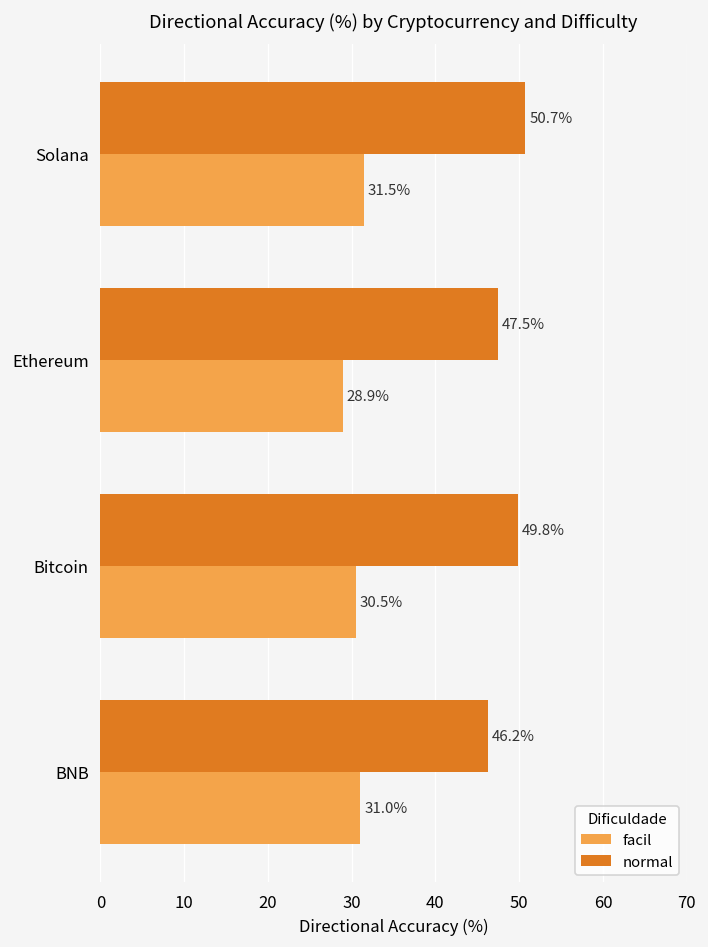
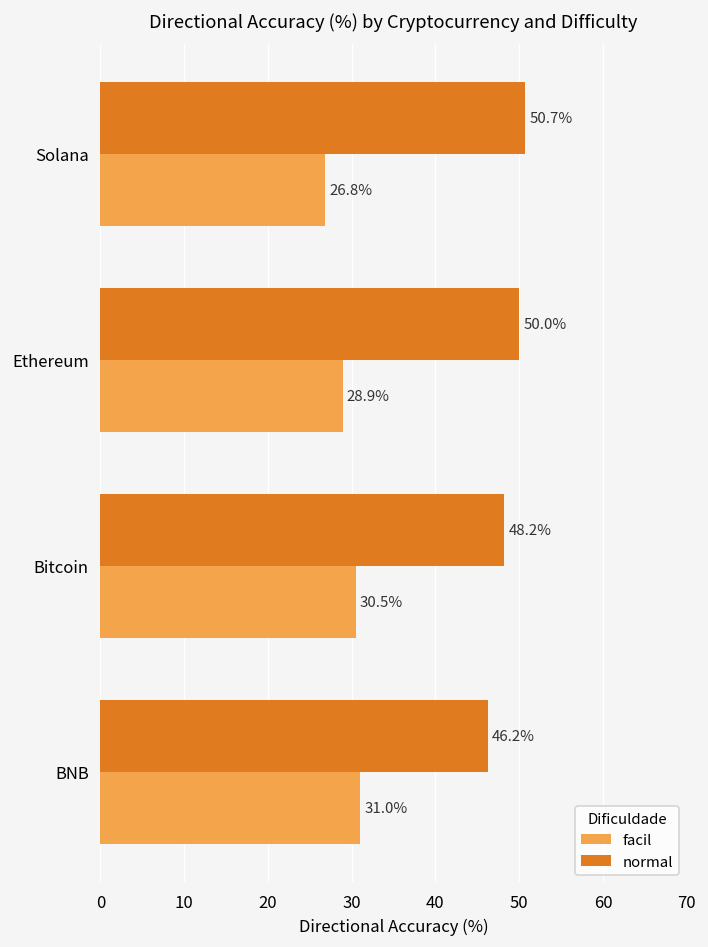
  {
    "facil": {
-     "Solana": "31.5%",
+     "Solana": "26.8%",
      "Ethereum": "28.9%",
      "Bitcoin": "30.5%",
      "BNB": "31.0%"
    },
    "normal": {
      "Solana": "50.7%",
-     "Ethereum": "47.5%",
-     "Bitcoin": "49.8%",
+     "Ethereum": "50.0%",
+     "Bitcoin": "48.2%",
      "BNB": "46.2%"
    }
  }
